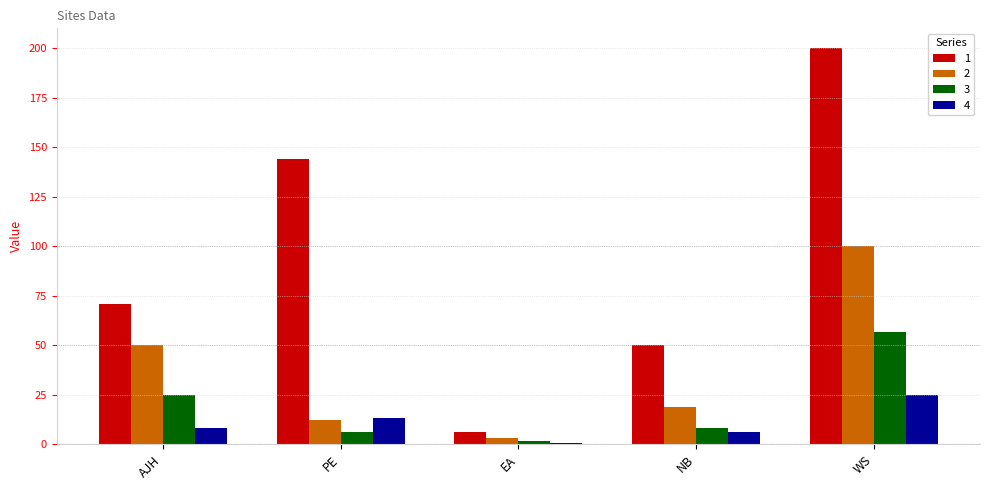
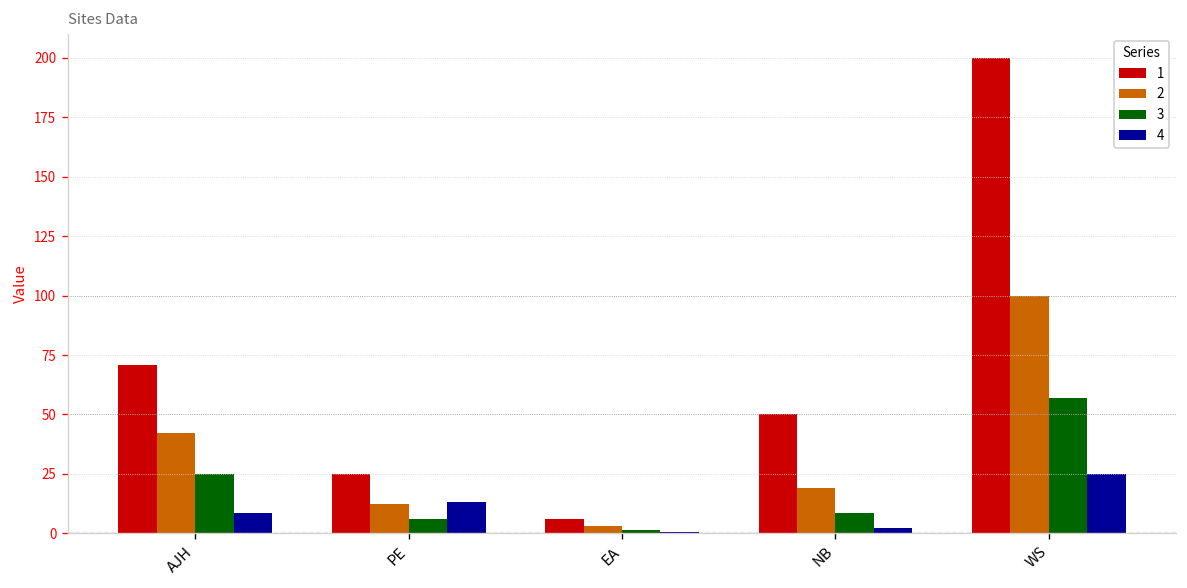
  {
    "1": {
      "AJH": 71,
-     "PE": 144,
+     "PE": 25,
      "EA": 6,
      "NB": 50,
      "WS": 200
    },
    "2": {
-     "AJH": 50,
+     "AJH": 42,
      "PE": 13,
      "EA": 3,
      "NB": 19,
      "WS": 100
    },
    "3": {
      "AJH": 25,
      "PE": 6,
      "EA": 2,
      "NB": 8,
      "WS": 57
    },
    "4": {
      "AJH": 8,
      "PE": 13,
-     "NB": 6,
+     "NB": 2,
      "WS": 25
    }
  }
